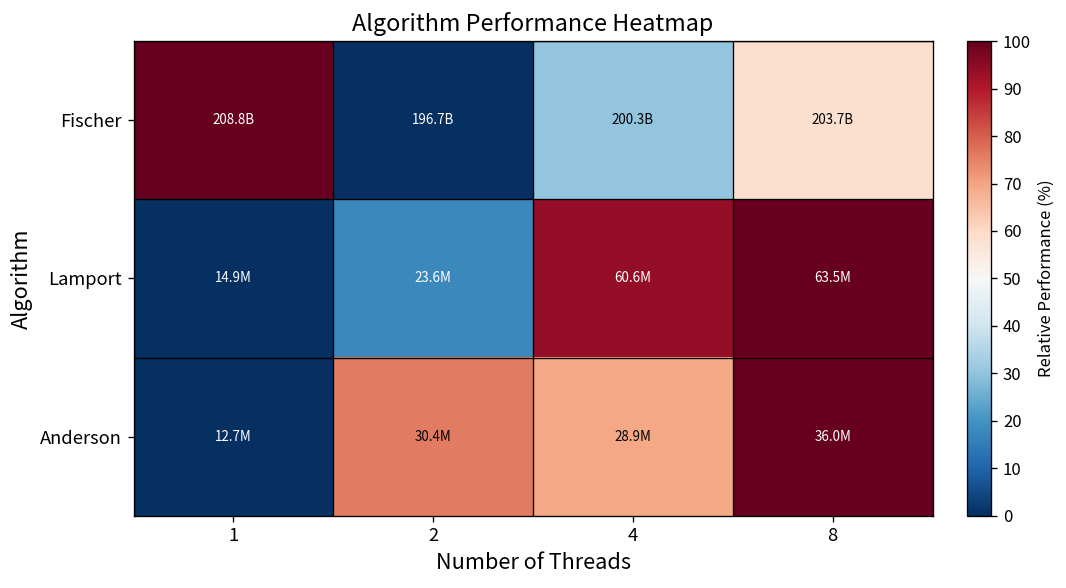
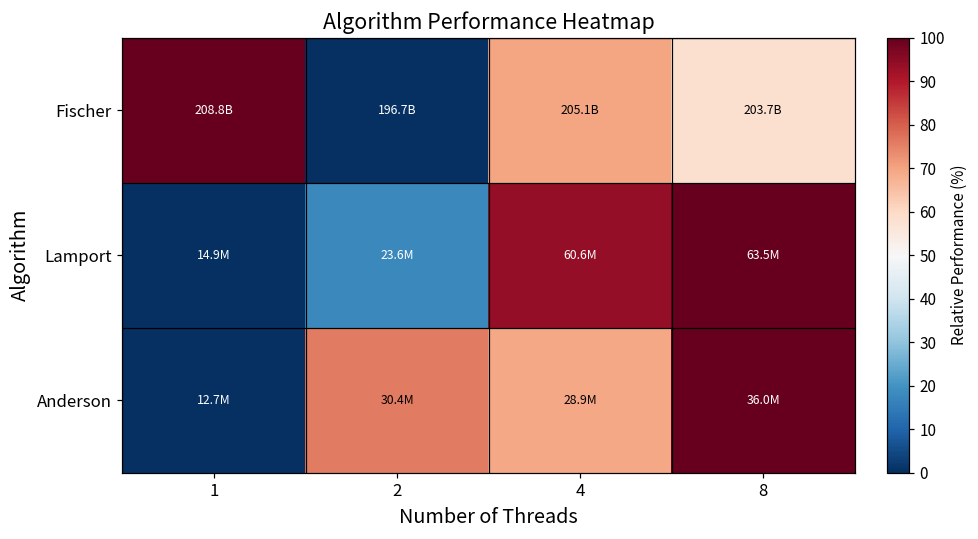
  {
    "Fischer": {
      "1": "208.8B",
      "2": "196.7B",
-     "4": "200.3B",
+     "4": "205.1B",
      "8": "203.7B"
    },
    "Lamport": {
      "1": "14.9M",
      "2": "23.6M",
      "4": "60.6M",
      "8": "63.5M"
    },
    "Anderson": {
      "1": "12.7M",
      "2": "30.4M",
      "4": "28.9M",
      "8": "36.0M"
    }
  }
